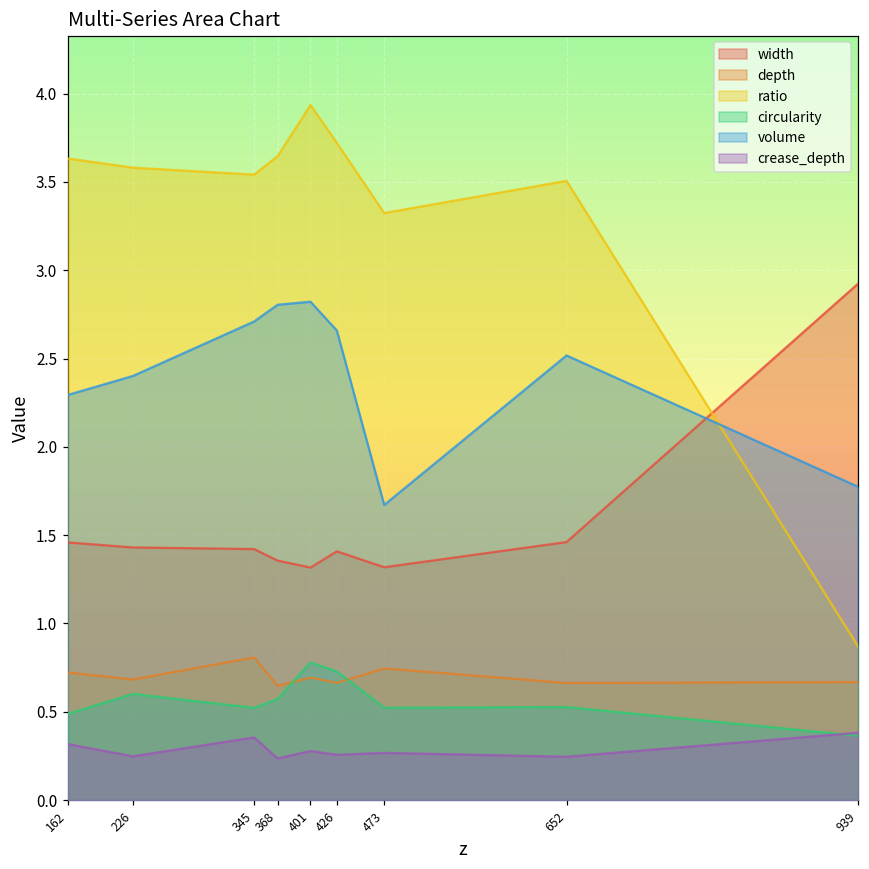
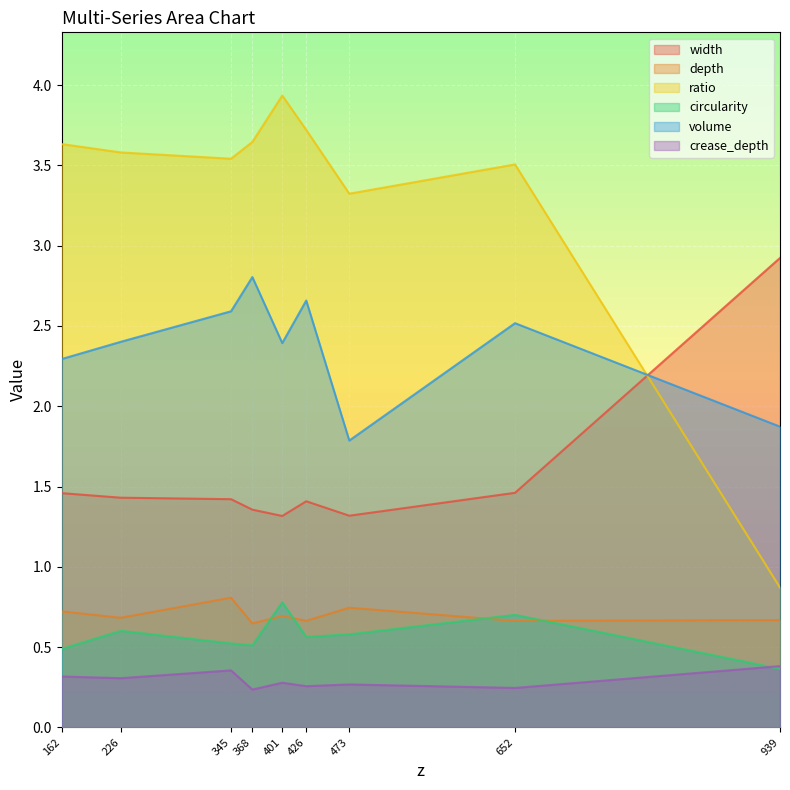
  {
    "circularity": {
      "162": 0.49,
      "226": 0.60,
      "345": 0.52,
-     "368": 0.57,
+     "368": 0.51,
      "401": 0.78,
-     "426": 0.73,
-     "473": 0.52,
-     "652": 0.53,
+     "426": 0.56,
+     "473": 0.58,
+     "652": 0.70,
      "939": 0.36
    },
    "volume": {
      "162": 2.29,
      "226": 2.40,
-     "345": 2.71,
+     "345": 2.59,
      "368": 2.80,
-     "401": 2.82,
+     "401": 2.39,
      "426": 2.66,
-     "473": 1.67,
+     "473": 1.79,
      "652": 2.52,
-     "939": 1.77
+     "939": 1.87
    },
    "crease_depth": {
      "162": 0.32,
-     "226": 0.25,
+     "226": 0.31,
      "345": 0.36,
      "368": 0.24,
      "401": 0.28,
      "426": 0.26,
      "473": 0.27,
      "652": 0.25,
      "939": 0.38
    }
  }
